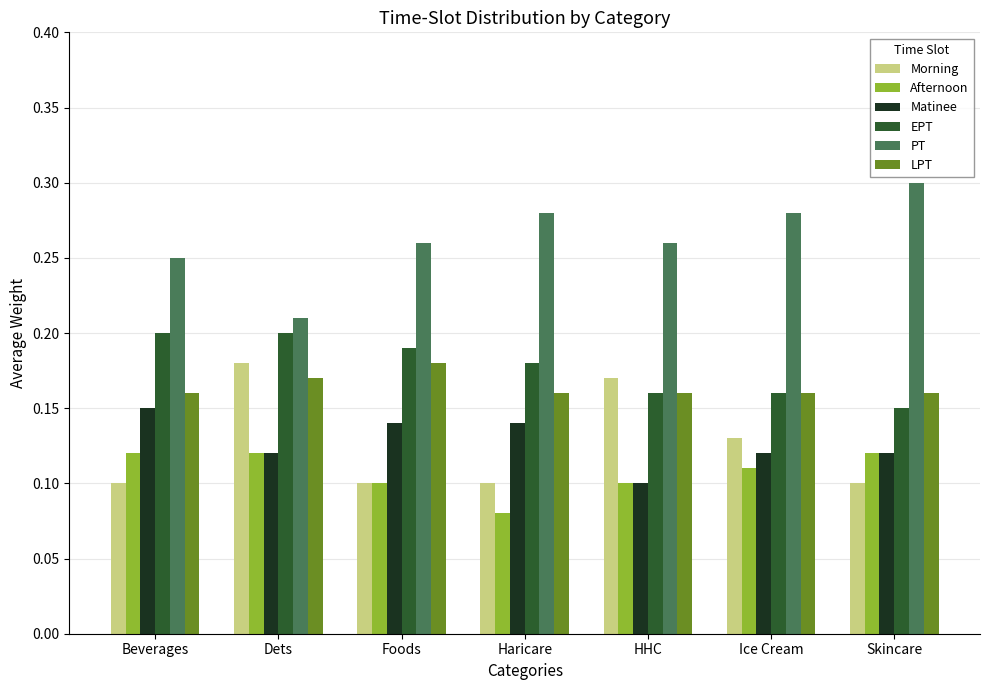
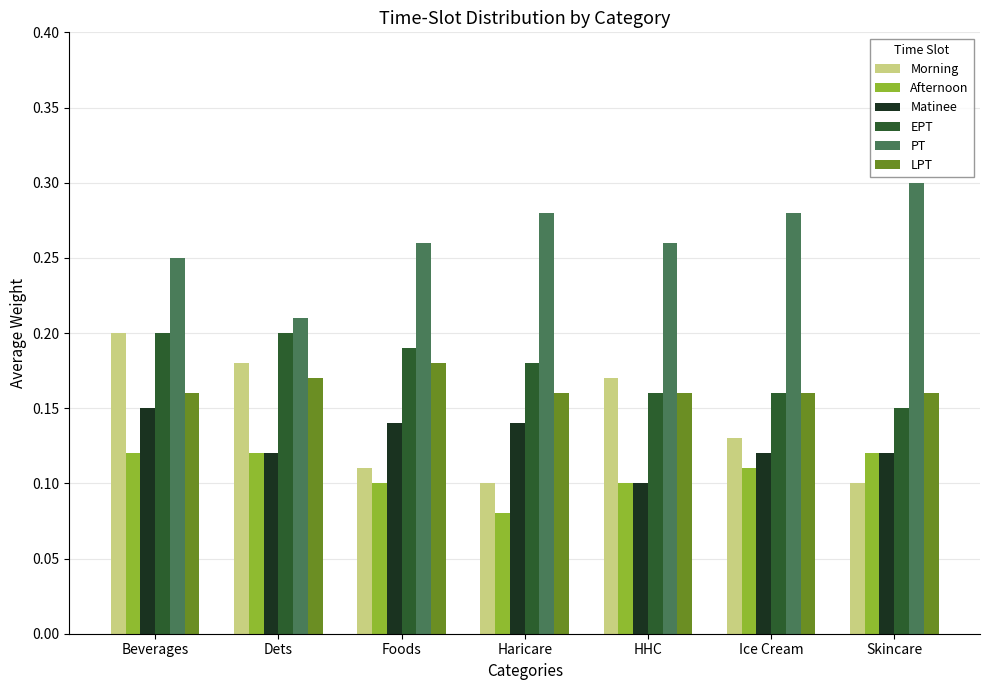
  {
    "Morning": {
-     "Beverages": 0.1,
+     "Beverages": 0.2,
      "Dets": 0.18,
-     "Foods": 0.10,
+     "Foods": 0.11,
      "Haricare": 0.10,
      "HHC": 0.17,
      "Ice Cream": 0.13,
      "Skincare": 0.10
    }
  }
